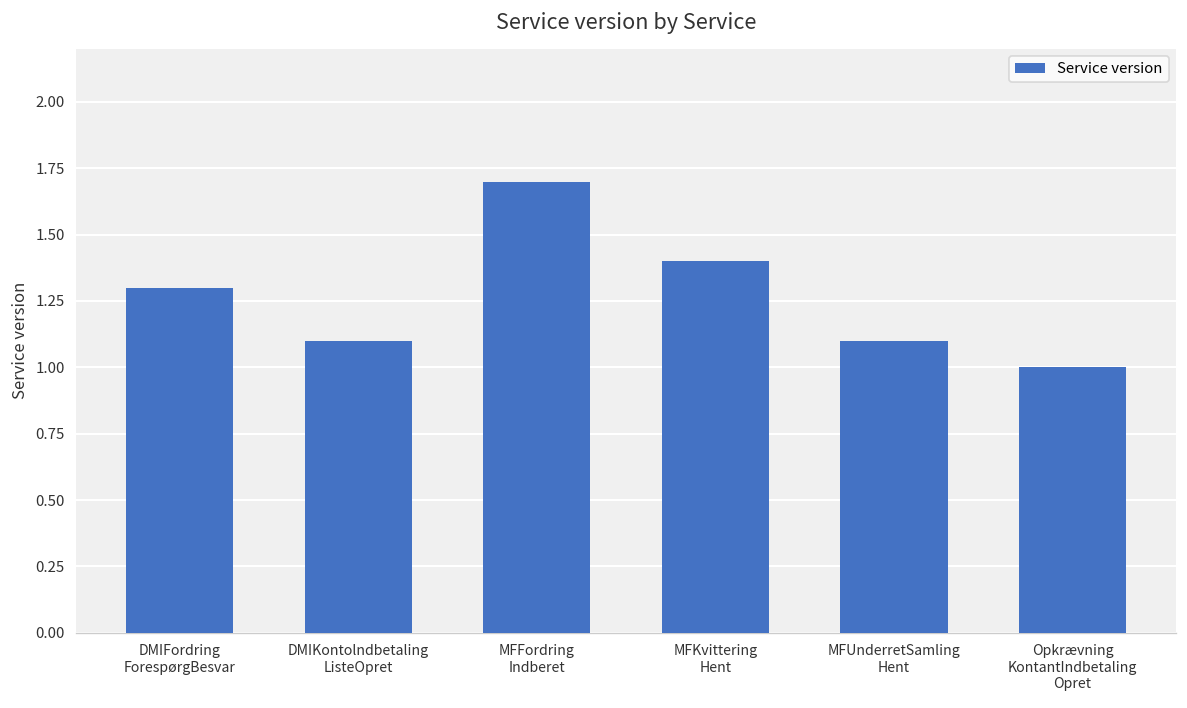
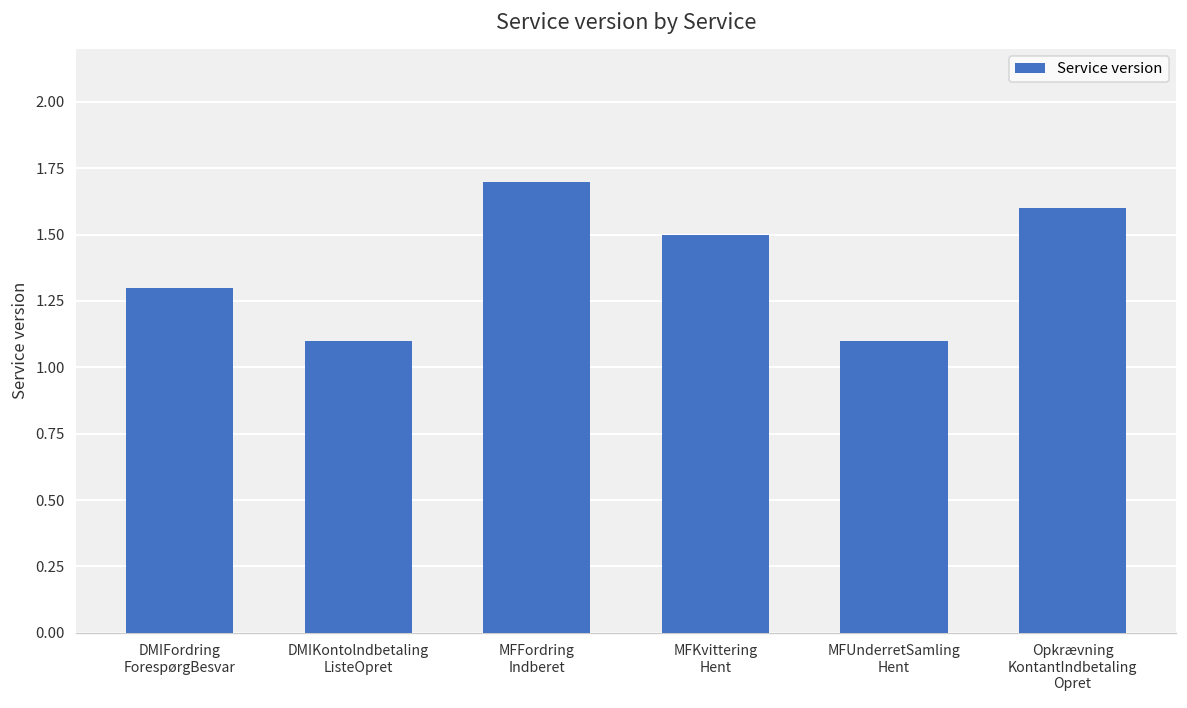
  {
    "DMIFordring ForespørgBesvar": 1.3,
    "DMIKontolndbetaling ListeOpret": 1.1,
    "MFFordring Indberet": 1.7,
-   "MFKvittering Hent": 1.4,
+   "MFKvittering Hent": 1.5,
    "MFUnderretSamling Hent": 1.1,
-   "Opkrævning KontantIndbetaling Opret": 1.0
+   "Opkrævning KontantIndbetaling Opret": 1.6
  }
